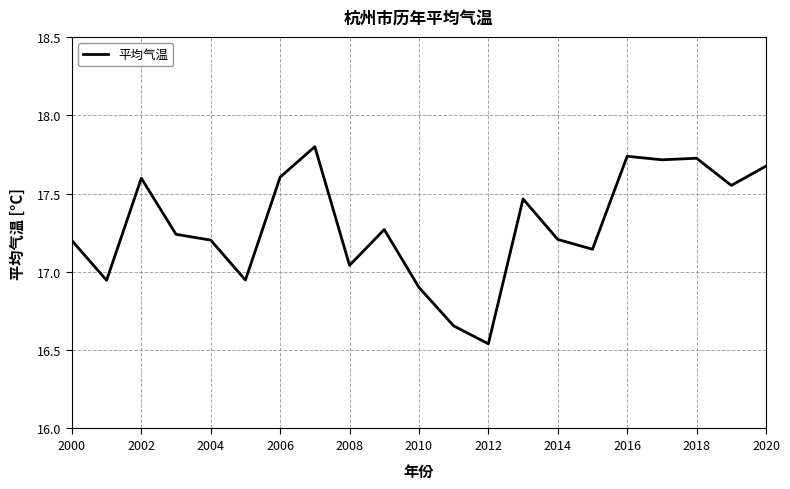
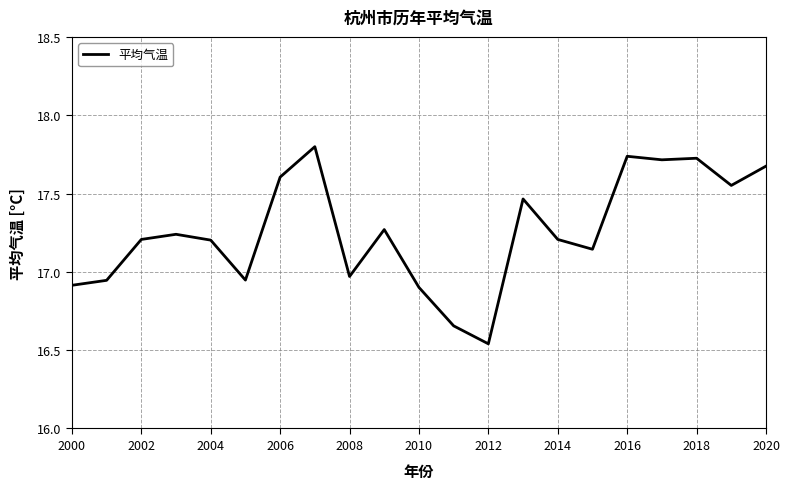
  {
-   "2000": 17.20,
-   "2002": 17.60,
+   "2000": 16.91,
+   "2002": 17.21,
    "2004": 17.20,
    "2006": 17.60,
-   "2008": 17.04,
+   "2008": 16.97,
    "2010": 16.90,
    "2012": 16.54,
    "2014": 17.21,
    "2016": 17.74,
    "2018": 17.73,
    "2020": 17.67
  }
